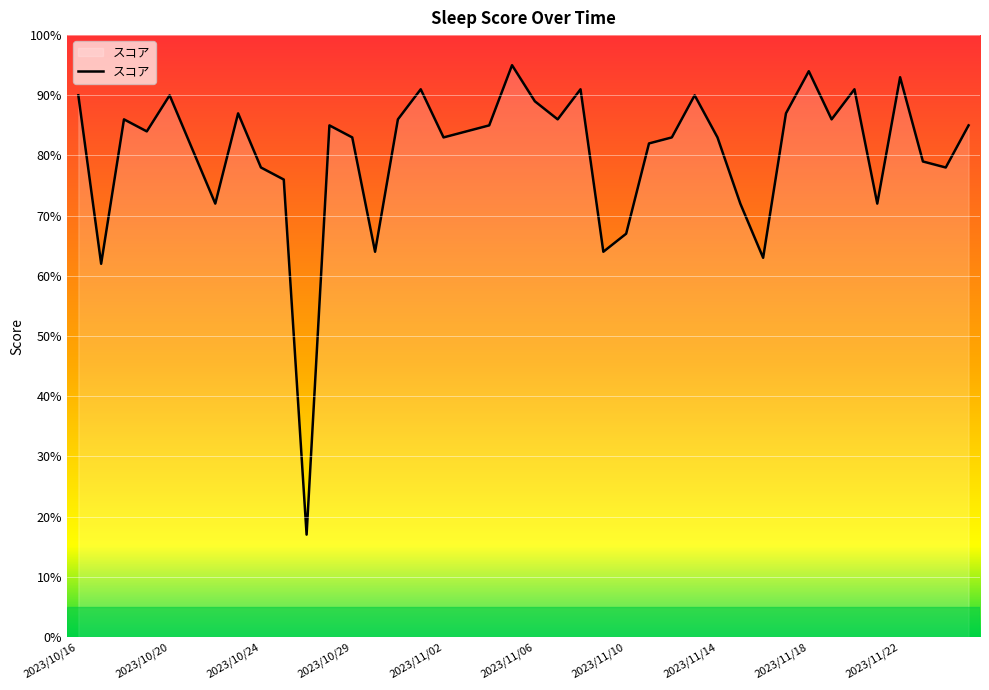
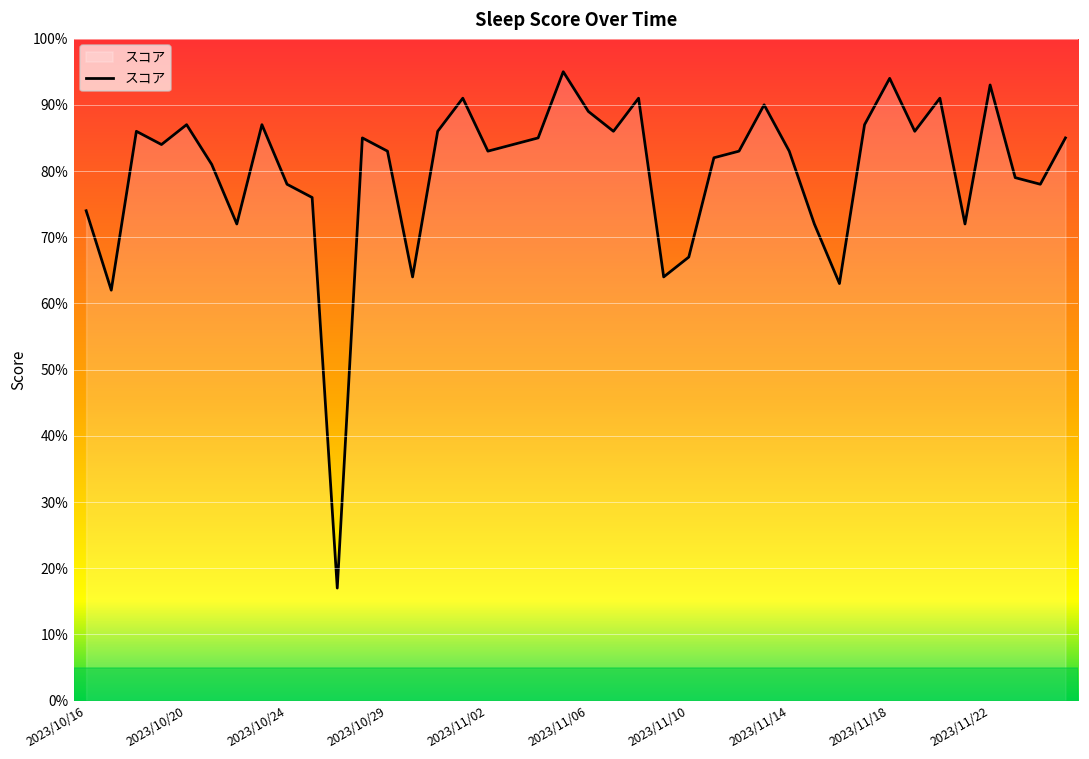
  {
-   "2023/10/16": "90%",
-   "2023/10/20": "90%",
+   "2023/10/16": "74%",
+   "2023/10/20": "87%",
    "2023/10/24": "78%",
    "2023/10/29": "83%",
    "2023/11/02": "83%",
    "2023/11/06": "89%",
    "2023/11/10": "67%",
    "2023/11/14": "83%",
    "2023/11/18": "94%",
    "2023/11/22": "93%"
  }
